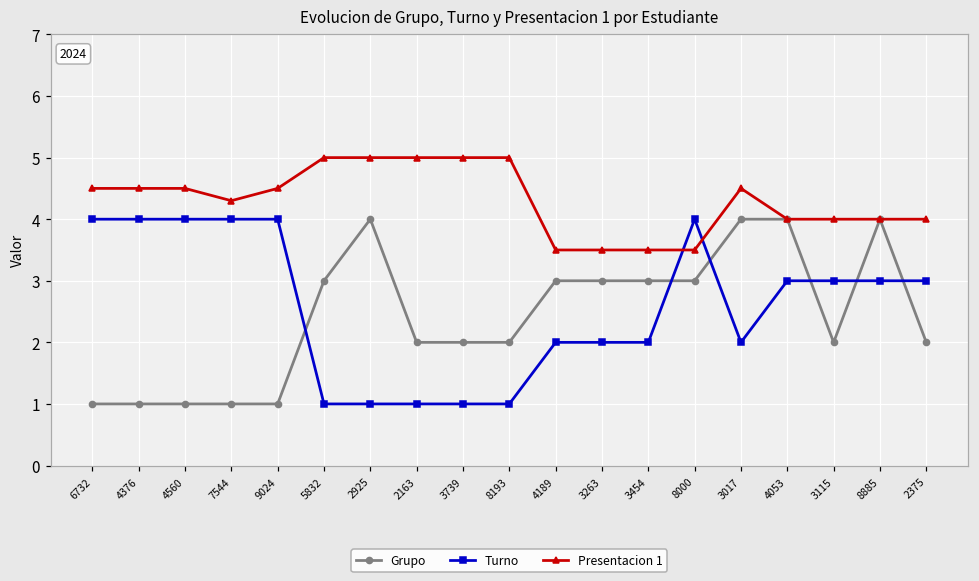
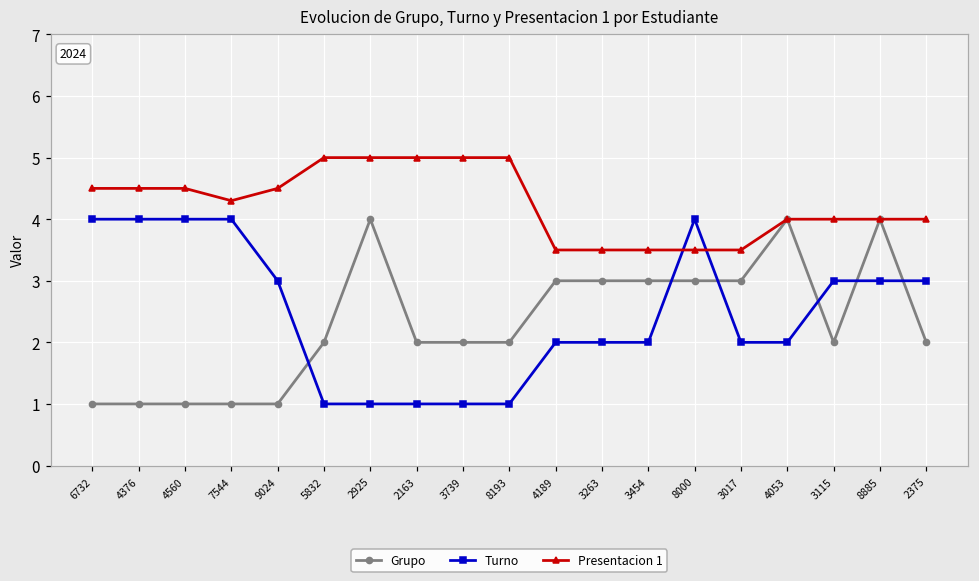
  {
    "Grupo": {
      "6732": 1,
      "4376": 1,
      "4560": 1,
      "7544": 1,
      "9024": 1,
-     "5832": 3,
+     "5832": 2,
      "2925": 4,
      "2163": 2,
      "3739": 2,
      "8193": 2,
      "4189": 3,
      "3263": 3,
      "3454": 3,
      "8000": 3,
-     "3017": 4,
+     "3017": 3,
      "3115": 2,
      "2375": 2
    },
    "Turno": {
      "6732": 4,
      "4376": 4,
      "4560": 4,
      "7544": 4,
-     "9024": 4,
+     "9024": 3,
      "5832": 1,
      "2925": 1,
      "2163": 1,
      "3739": 1,
      "8193": 1,
      "4189": 2,
      "3263": 2,
      "3454": 2,
      "8000": 4,
      "3017": 2,
-     "4053": 3,
+     "4053": 2,
      "3115": 3,
      "8885": 3,
      "2375": 3
    },
    "Presentacion 1": {
      "6732": 4.5,
      "4376": 4.5,
      "4560": 4.5,
      "7544": 4.3,
      "9024": 4.5,
      "5832": 5.0,
      "2925": 5.0,
      "2163": 5.0,
      "3739": 5.0,
      "8193": 5.0,
      "4189": 3.5,
      "3263": 3.5,
      "3454": 3.5,
      "8000": 3.5,
-     "3017": 4.5,
+     "3017": 3.5,
      "3115": 4.0,
      "2375": 4.0
    }
  }
